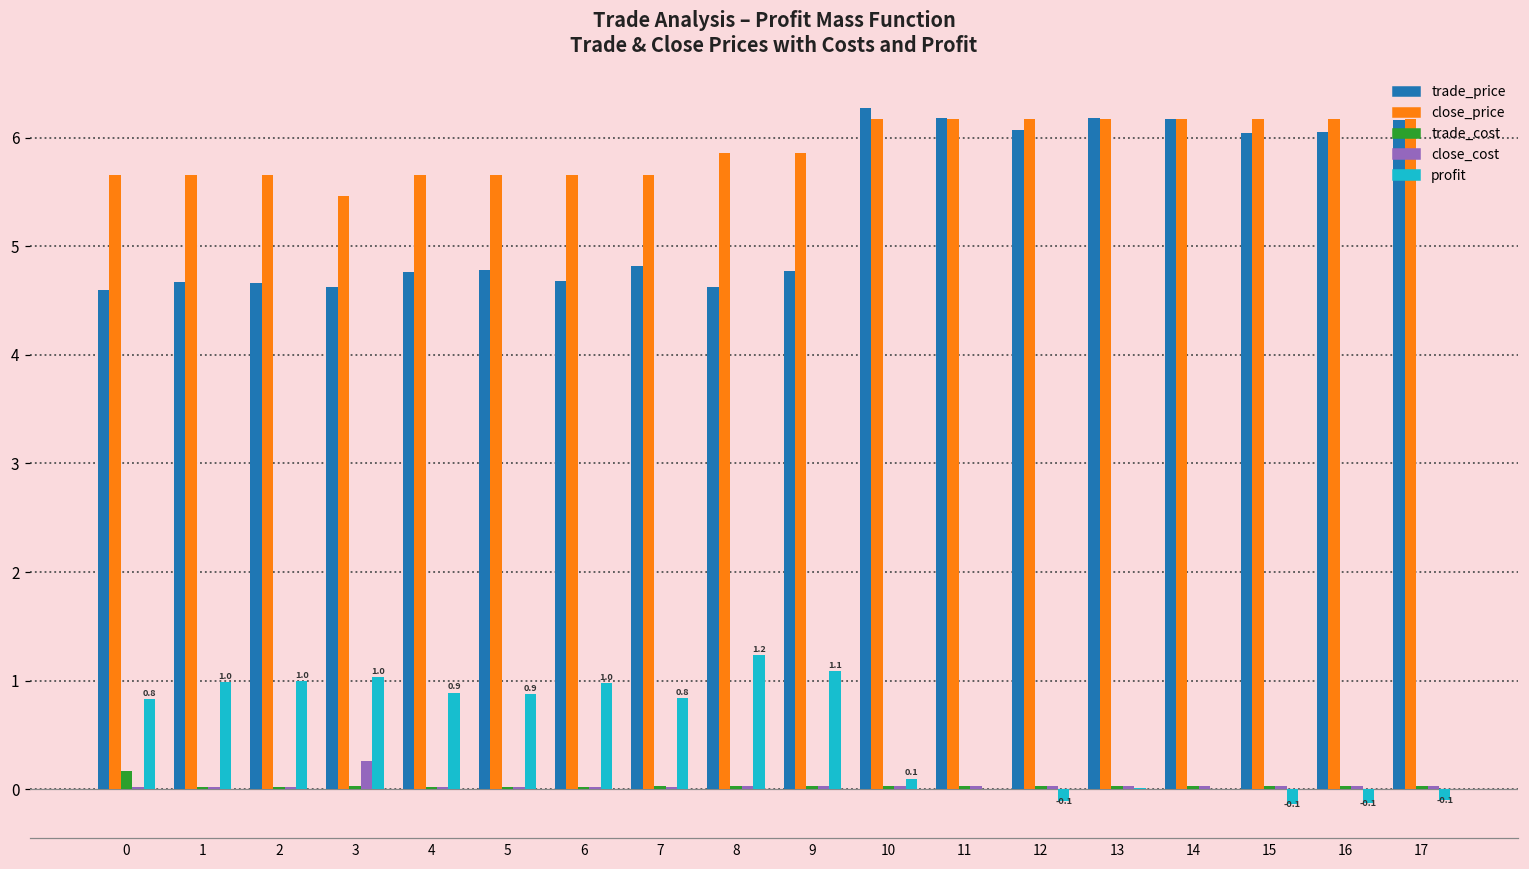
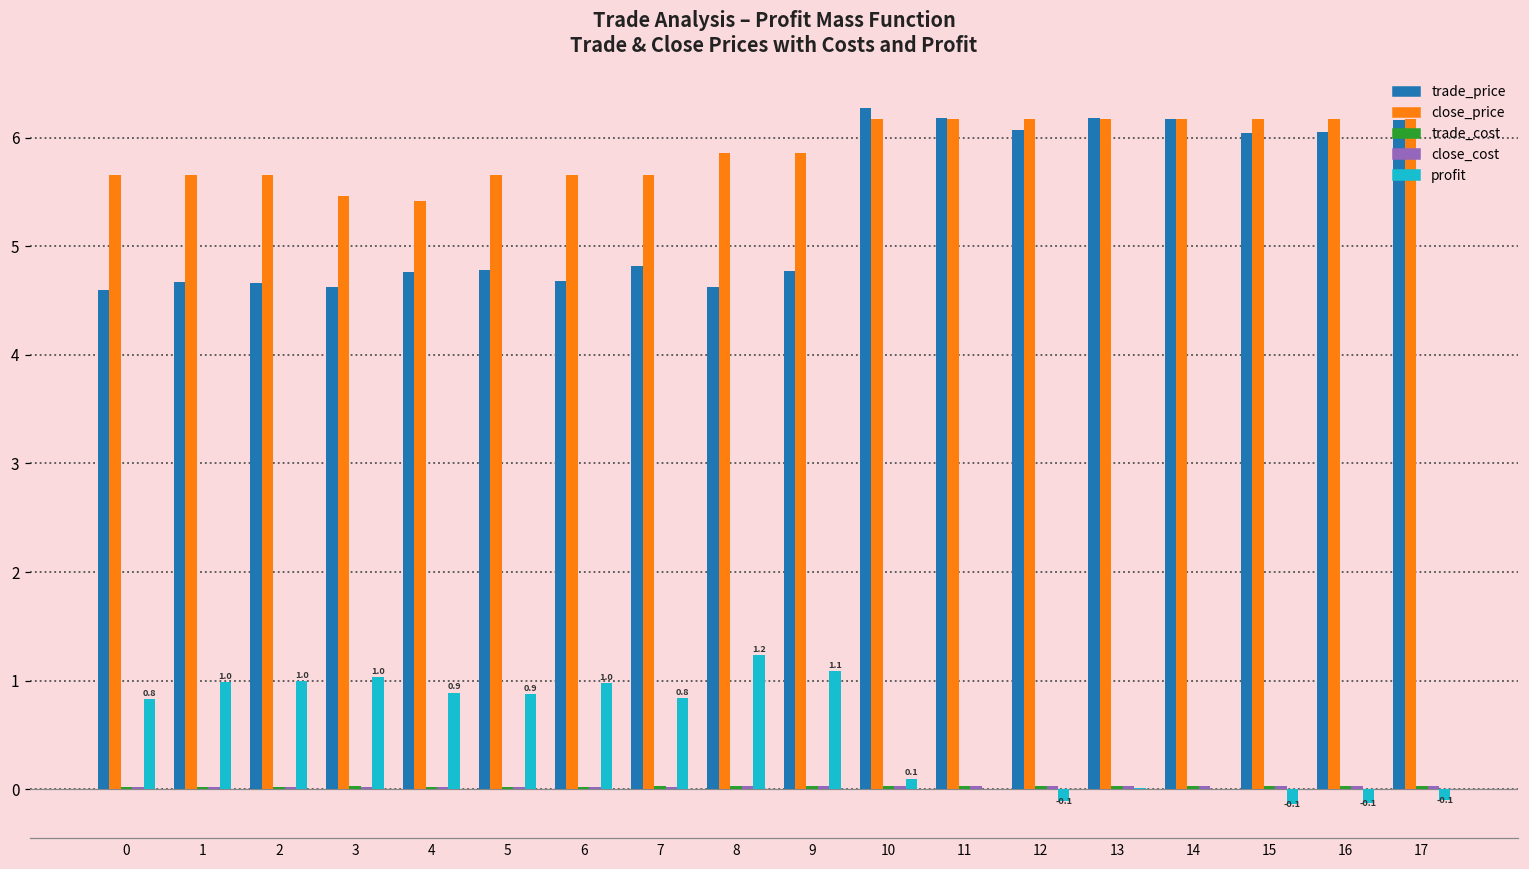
  {
    "trade_price": {
      "0": 4.6,
      "1": 4.7,
      "2": 4.7,
      "3": 4.6,
      "4": 4.8,
      "5": 4.8,
      "6": 4.7,
      "7": 4.8,
      "8": 4.6,
      "9": 4.8,
      "10": 6.3,
      "11": 6.2,
      "12": 6.1,
      "13": 6.2,
      "14": 6.2,
      "15": 6.0,
      "16": 6.0,
      "17": 6.2
    },
    "close_price": {
      "0": 5.7,
      "1": 5.7,
      "2": 5.7,
      "3": 5.5,
-     "4": 5.7,
+     "4": 5.4,
      "5": 5.7,
      "6": 5.7,
      "7": 5.7,
      "8": 5.9,
      "9": 5.9,
      "10": 6.2,
      "11": 6.2,
      "12": 6.2,
      "13": 6.2,
      "14": 6.2,
      "15": 6.2,
      "16": 6.2,
      "17": 6.2
    },
    "trade_cost": {
-     "0": 0.2,
+     "0": 0.0,
      "7": 0.0,
      "8": 0.0,
      "9": 0.0,
      "10": 0.0,
      "11": 0.0,
      "12": 0.0,
      "13": 0.0,
      "14": 0.0,
      "15": 0.0,
      "16": 0.0,
      "17": 0.0
    },
    "close_cost": {
-     "3": 0.3,
+     "3": 0.0,
      "8": 0.0,
      "9": 0.0,
      "10": 0.0,
      "11": 0.0,
      "12": 0.0,
      "13": 0.0,
      "14": 0.0,
      "15": 0.0,
      "16": 0.0,
      "17": 0.0
    },
    "profit": {
      "0": 0.8,
      "1": 1.0,
      "2": 1.0,
      "3": 1.0,
      "4": 0.9,
      "5": 0.9,
      "6": 1.0,
      "7": 0.8,
      "8": 1.2,
      "9": 1.1,
      "10": 0.1,
      "12": -0.1,
      "15": -0.1,
      "16": -0.1,
      "17": -0.1
    }
  }
